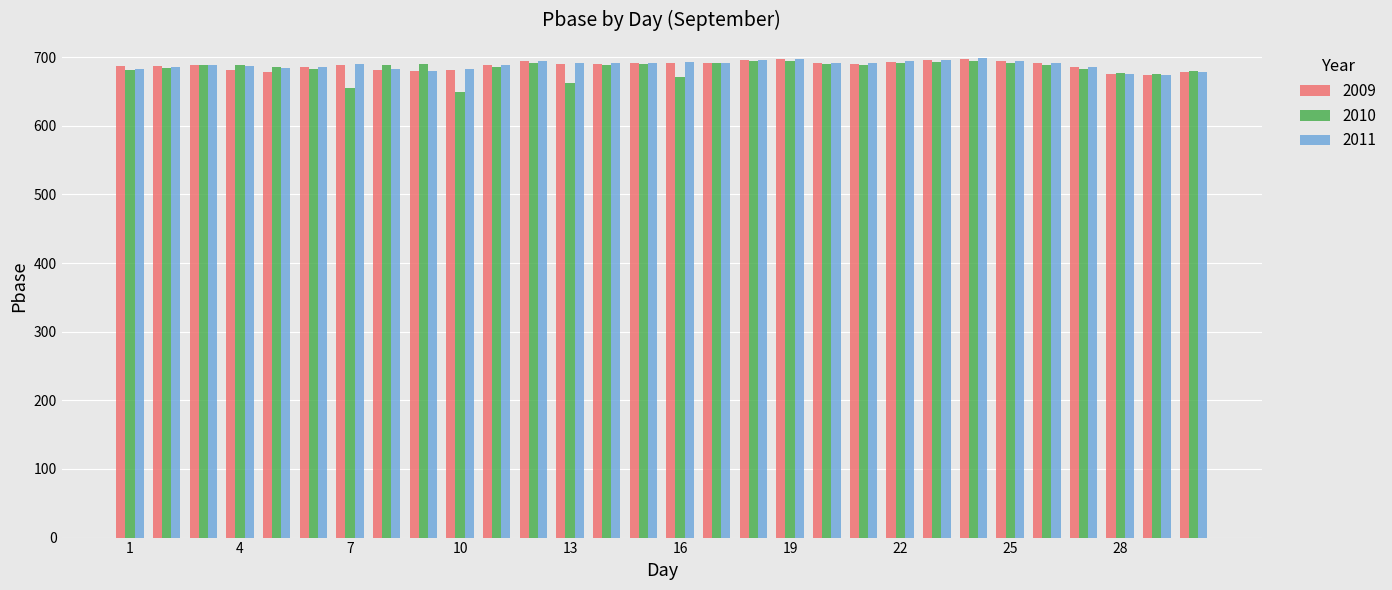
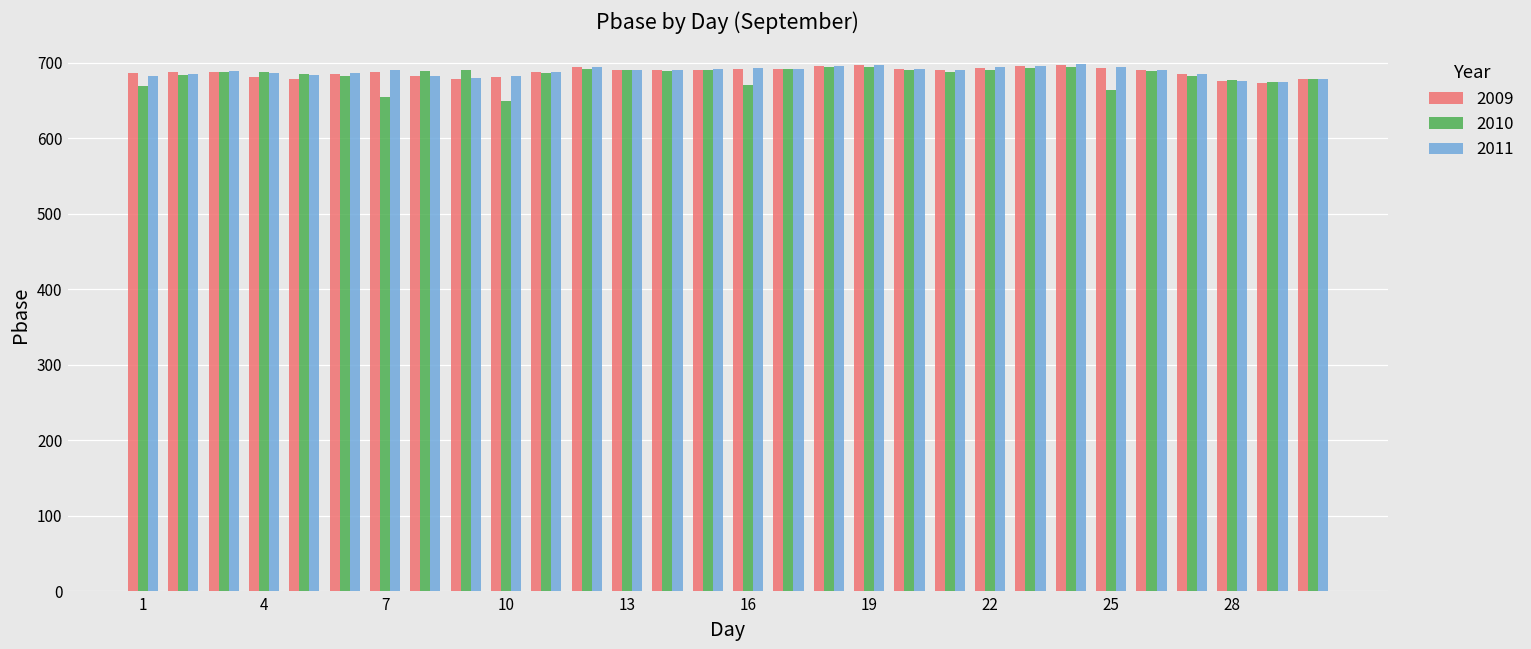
  {
    "2010": {
-     "1": 680,
+     "1": 670,
      "4": 690,
      "7": 660,
      "10": 650,
-     "13": 660,
+     "13": 690,
      "16": 670,
      "19": 700,
      "22": 690,
-     "25": 690,
+     "25": 660,
      "28": 680
    }
  }
